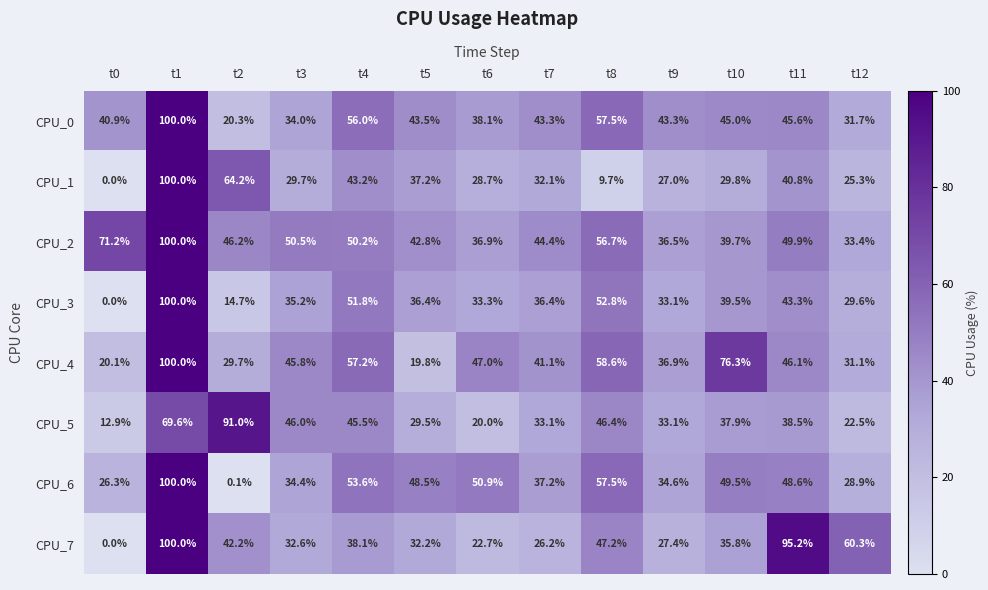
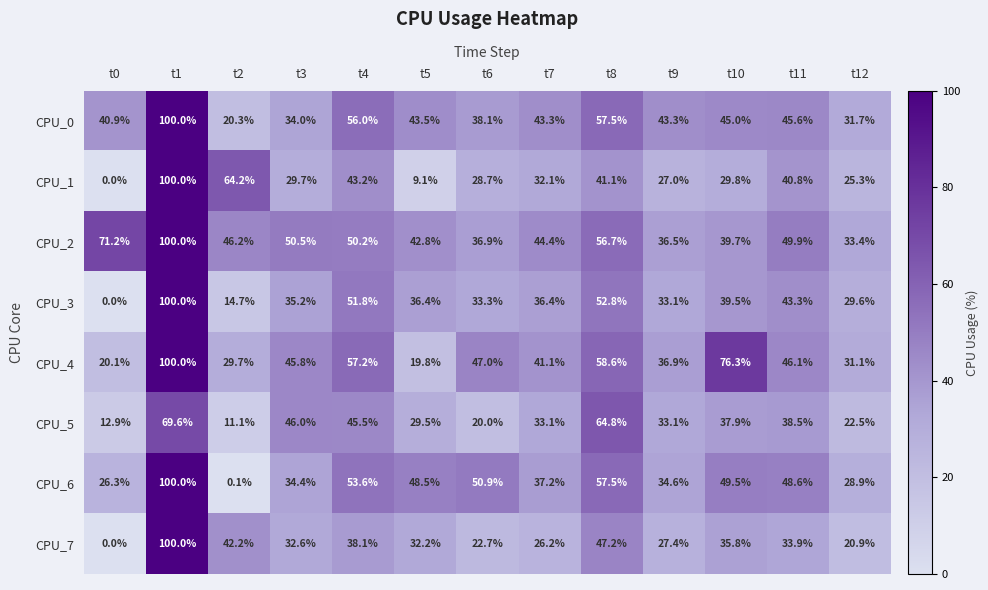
  {
    "CPU_0": {
      "t0": "40.9%",
      "t1": "100.0%",
      "t2": "20.3%",
      "t3": "34.0%",
      "t4": "56.0%",
      "t5": "43.5%",
      "t6": "38.1%",
      "t7": "43.3%",
      "t8": "57.5%",
      "t9": "43.3%",
      "t10": "45.0%",
      "t11": "45.6%",
      "t12": "31.7%"
    },
    "CPU_1": {
      "t0": "0.0%",
      "t1": "100.0%",
      "t2": "64.2%",
      "t3": "29.7%",
      "t4": "43.2%",
-     "t5": "37.2%",
+     "t5": "9.1%",
      "t6": "28.7%",
      "t7": "32.1%",
-     "t8": "9.7%",
+     "t8": "41.1%",
      "t9": "27.0%",
      "t10": "29.8%",
      "t11": "40.8%",
      "t12": "25.3%"
    },
    "CPU_2": {
      "t0": "71.2%",
      "t1": "100.0%",
      "t2": "46.2%",
      "t3": "50.5%",
      "t4": "50.2%",
      "t5": "42.8%",
      "t6": "36.9%",
      "t7": "44.4%",
      "t8": "56.7%",
      "t9": "36.5%",
      "t10": "39.7%",
      "t11": "49.9%",
      "t12": "33.4%"
    },
    "CPU_3": {
      "t0": "0.0%",
      "t1": "100.0%",
      "t2": "14.7%",
      "t3": "35.2%",
      "t4": "51.8%",
      "t5": "36.4%",
      "t6": "33.3%",
      "t7": "36.4%",
      "t8": "52.8%",
      "t9": "33.1%",
      "t10": "39.5%",
      "t11": "43.3%",
      "t12": "29.6%"
    },
    "CPU_4": {
      "t0": "20.1%",
      "t1": "100.0%",
      "t2": "29.7%",
      "t3": "45.8%",
      "t4": "57.2%",
      "t5": "19.8%",
      "t6": "47.0%",
      "t7": "41.1%",
      "t8": "58.6%",
      "t9": "36.9%",
      "t10": "76.3%",
      "t11": "46.1%",
      "t12": "31.1%"
    },
    "CPU_5": {
      "t0": "12.9%",
      "t1": "69.6%",
-     "t2": "91.0%",
+     "t2": "11.1%",
      "t3": "46.0%",
      "t4": "45.5%",
      "t5": "29.5%",
      "t6": "20.0%",
      "t7": "33.1%",
-     "t8": "46.4%",
+     "t8": "64.8%",
      "t9": "33.1%",
      "t10": "37.9%",
      "t11": "38.5%",
      "t12": "22.5%"
    },
    "CPU_6": {
      "t0": "26.3%",
      "t1": "100.0%",
      "t2": "0.1%",
      "t3": "34.4%",
      "t4": "53.6%",
      "t5": "48.5%",
      "t6": "50.9%",
      "t7": "37.2%",
      "t8": "57.5%",
      "t9": "34.6%",
      "t10": "49.5%",
      "t11": "48.6%",
      "t12": "28.9%"
    },
    "CPU_7": {
      "t0": "0.0%",
      "t1": "100.0%",
      "t2": "42.2%",
      "t3": "32.6%",
      "t4": "38.1%",
      "t5": "32.2%",
      "t6": "22.7%",
      "t7": "26.2%",
      "t8": "47.2%",
      "t9": "27.4%",
      "t10": "35.8%",
-     "t11": "95.2%",
-     "t12": "60.3%"
+     "t11": "33.9%",
+     "t12": "20.9%"
    }
  }
